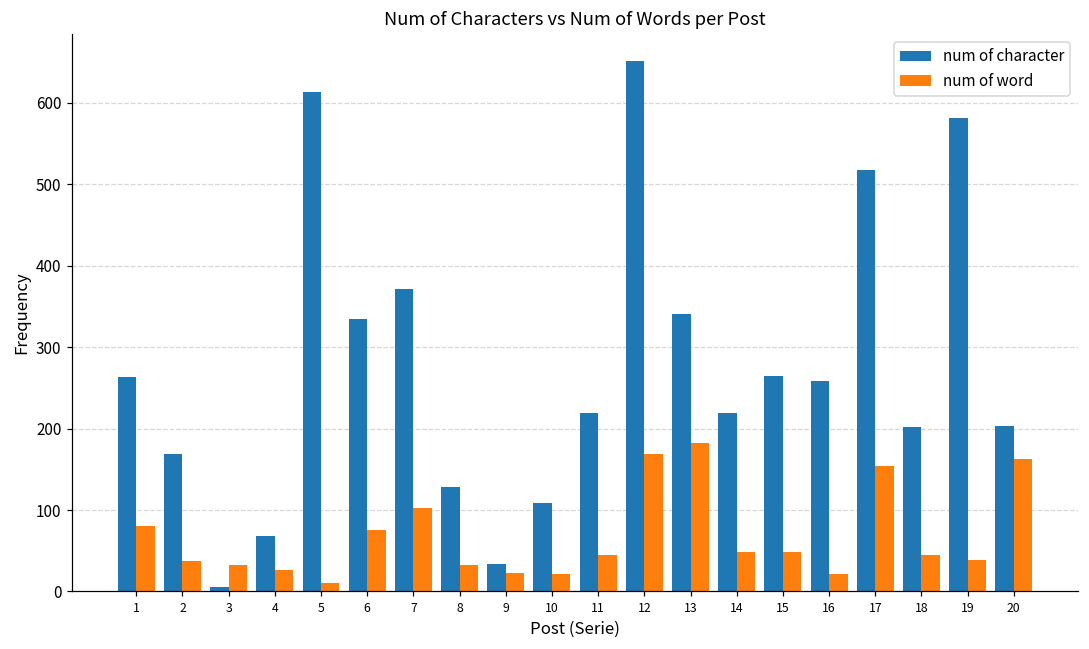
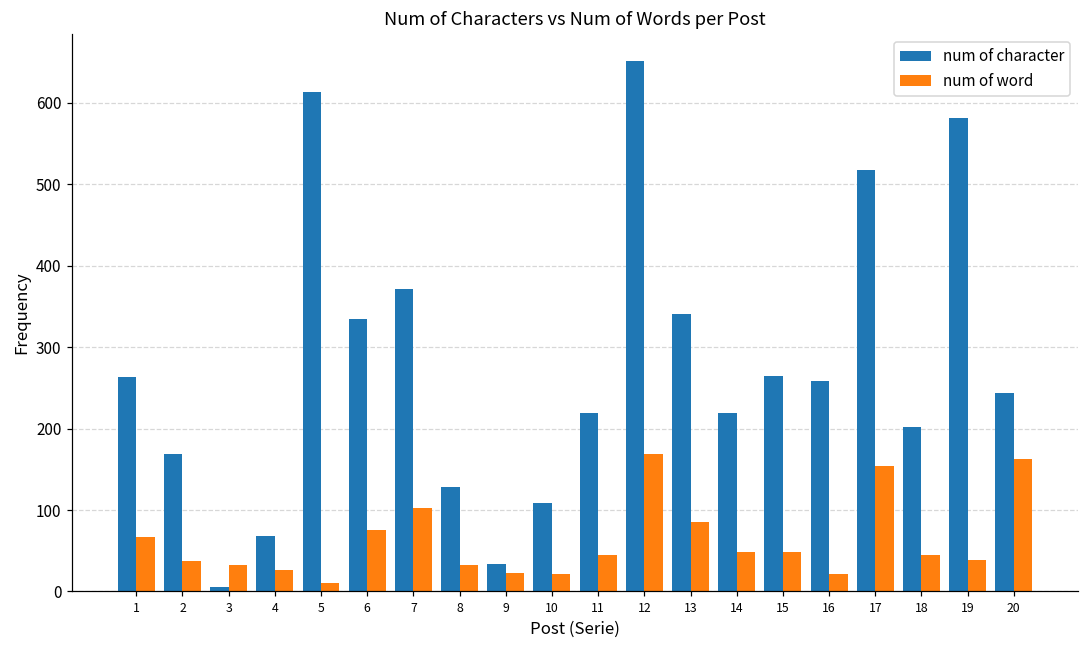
  {
    "num of character": {
      "1": 260,
      "2": 170,
      "3": 10,
      "4": 70,
      "5": 610,
      "6": 330,
      "7": 370,
      "8": 130,
      "9": 30,
      "10": 110,
      "11": 220,
      "12": 650,
      "13": 340,
      "14": 220,
      "15": 260,
      "16": 260,
      "17": 520,
      "18": 200,
      "19": 580,
-     "20": 200
+     "20": 240
    },
    "num of word": {
-     "1": 80,
+     "1": 70,
      "2": 40,
      "3": 30,
      "4": 30,
      "5": 10,
      "6": 80,
      "7": 100,
      "8": 30,
      "9": 20,
      "10": 20,
      "11": 50,
      "12": 170,
-     "13": 180,
+     "13": 90,
      "14": 50,
      "15": 50,
      "16": 20,
      "17": 150,
      "18": 50,
      "19": 40,
      "20": 160
    }
  }
